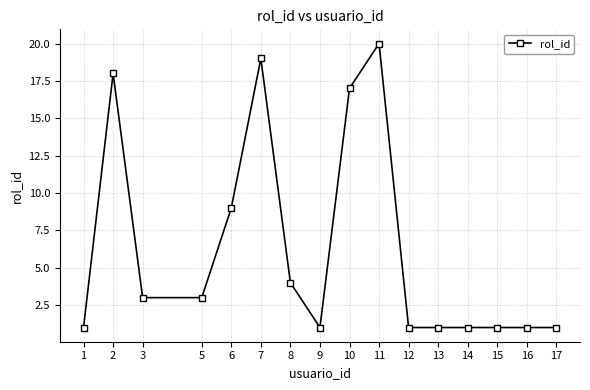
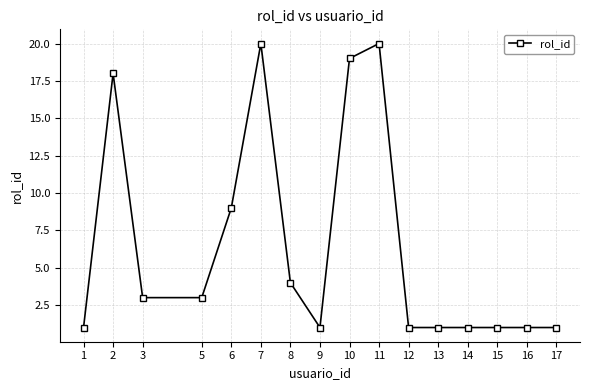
  {
    "1": 1,
    "2": 18,
    "3": 3,
    "5": 3,
    "6": 9,
-   "7": 19,
+   "7": 20,
    "8": 4,
    "9": 1,
-   "10": 17,
+   "10": 19,
    "11": 20,
    "12": 1,
    "13": 1,
    "14": 1,
    "15": 1,
    "16": 1,
    "17": 1
  }
